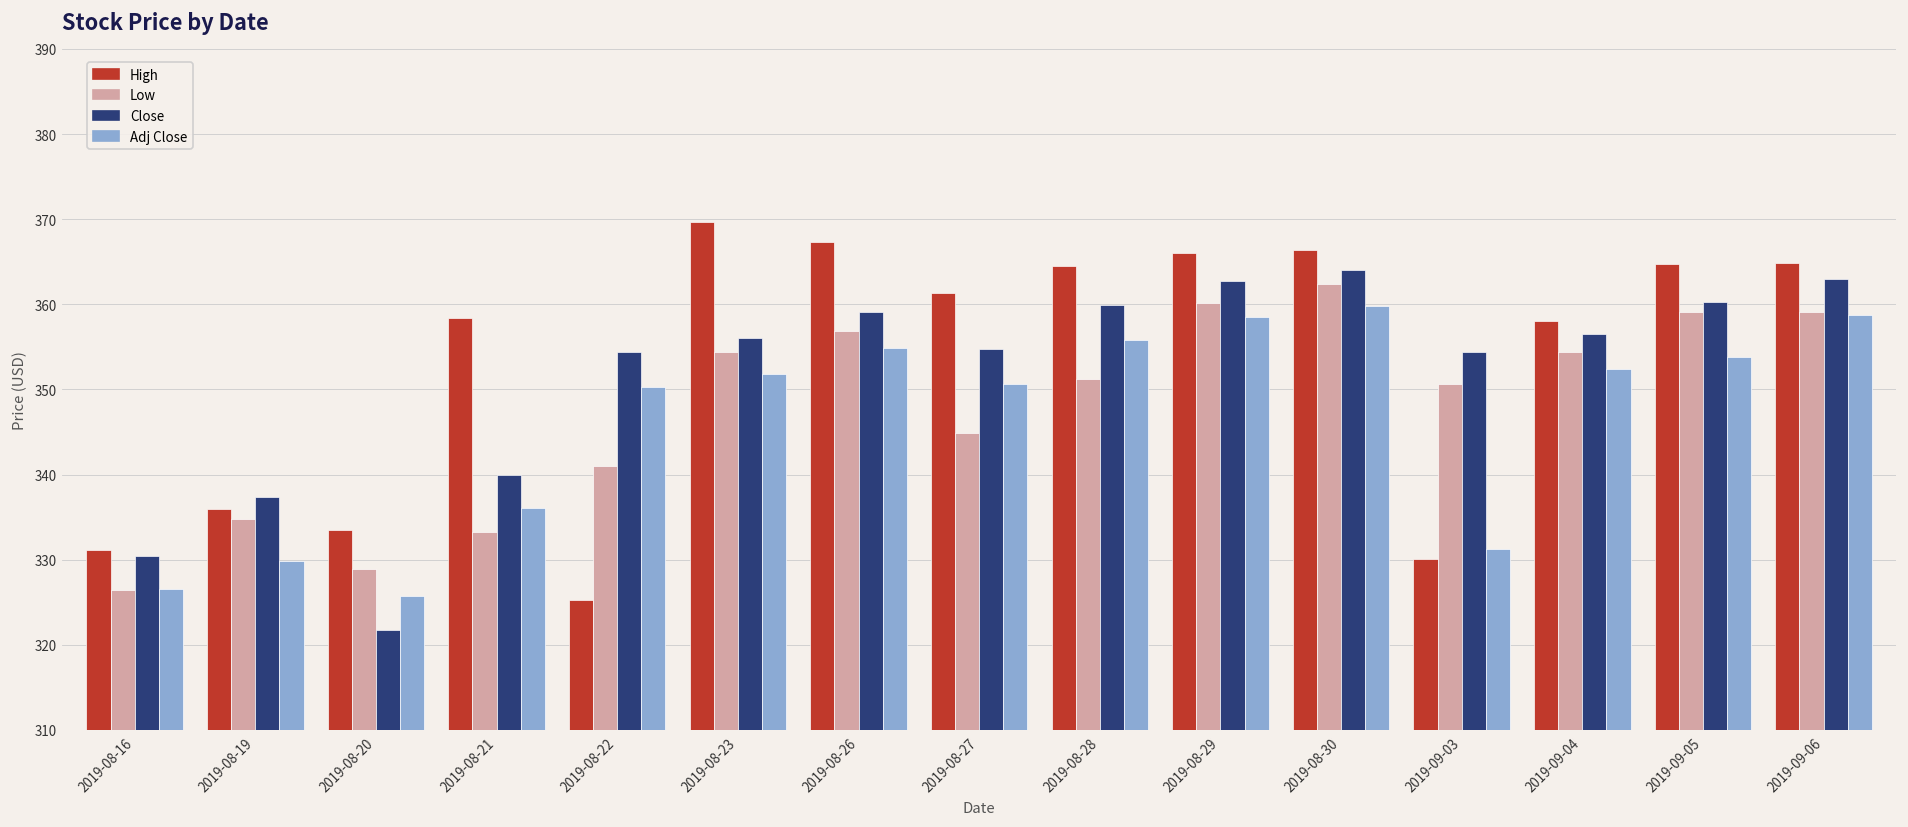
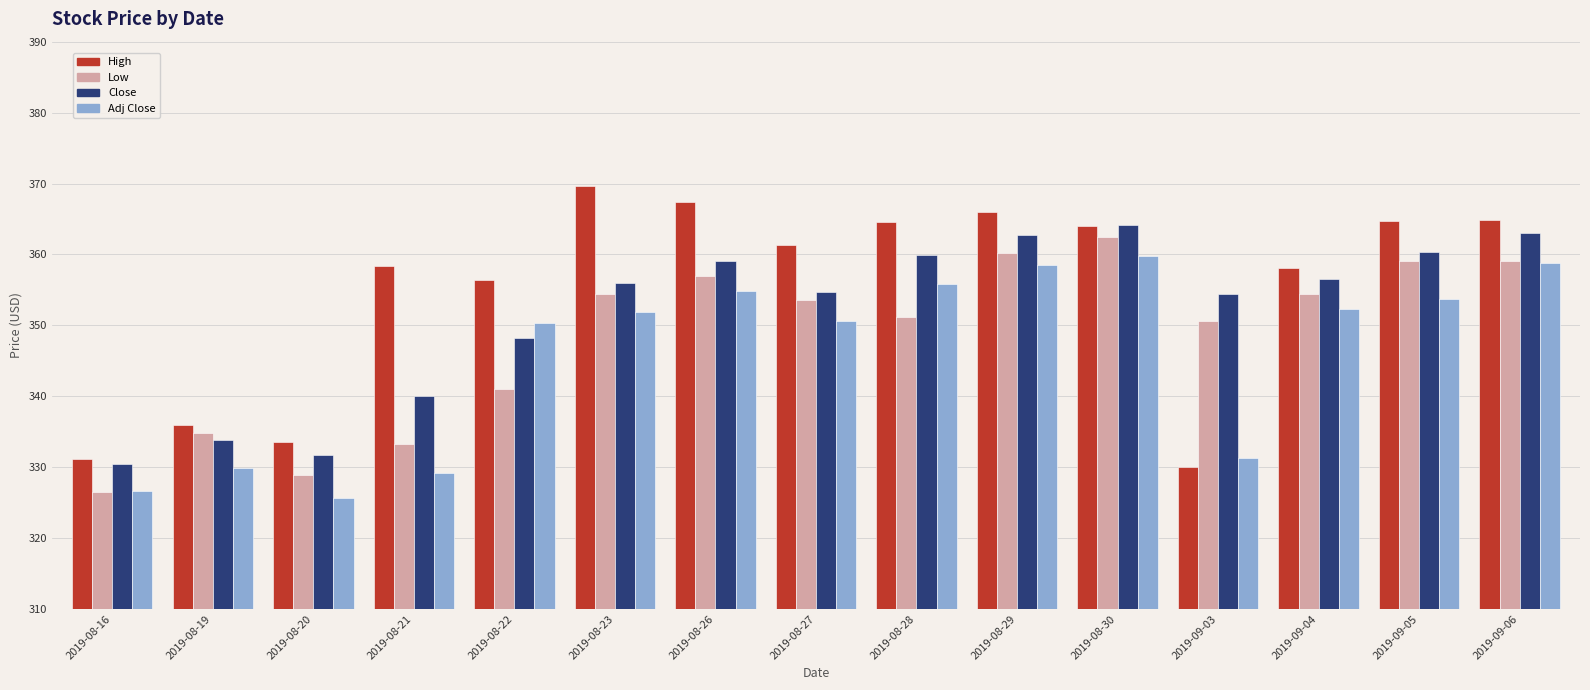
  {
    "High": {
      "2019-08-16": 331,
      "2019-08-19": 336,
      "2019-08-20": 334,
      "2019-08-21": 358,
-     "2019-08-22": 325,
+     "2019-08-22": 356,
      "2019-08-23": 370,
      "2019-08-26": 367,
      "2019-08-27": 361,
      "2019-08-28": 365,
      "2019-08-29": 366,
-     "2019-08-30": 366,
+     "2019-08-30": 364,
      "2019-09-03": 330,
      "2019-09-04": 358,
      "2019-09-05": 365,
      "2019-09-06": 365
    },
    "Low": {
      "2019-08-16": 326,
      "2019-08-19": 335,
      "2019-08-20": 329,
      "2019-08-21": 333,
      "2019-08-22": 341,
      "2019-08-23": 354,
      "2019-08-26": 357,
-     "2019-08-27": 345,
+     "2019-08-27": 354,
      "2019-08-28": 351,
      "2019-08-29": 360,
      "2019-08-30": 362,
      "2019-09-03": 351,
      "2019-09-04": 354,
      "2019-09-05": 359,
      "2019-09-06": 359
    },
    "Close": {
      "2019-08-16": 330,
-     "2019-08-19": 337,
-     "2019-08-20": 322,
+     "2019-08-19": 334,
+     "2019-08-20": 332,
      "2019-08-21": 340,
-     "2019-08-22": 354,
+     "2019-08-22": 348,
      "2019-08-23": 356,
      "2019-08-26": 359,
      "2019-08-27": 355,
      "2019-08-28": 360,
      "2019-08-29": 363,
      "2019-08-30": 364,
      "2019-09-03": 354,
      "2019-09-04": 357,
      "2019-09-05": 360,
      "2019-09-06": 363
    },
    "Adj Close": {
      "2019-08-16": 327,
      "2019-08-19": 330,
      "2019-08-20": 326,
-     "2019-08-21": 336,
+     "2019-08-21": 329,
      "2019-08-22": 350,
      "2019-08-23": 352,
      "2019-08-26": 355,
      "2019-08-27": 351,
      "2019-08-28": 356,
      "2019-08-29": 359,
      "2019-08-30": 360,
      "2019-09-03": 331,
      "2019-09-04": 352,
      "2019-09-05": 354,
      "2019-09-06": 359
    }
  }
